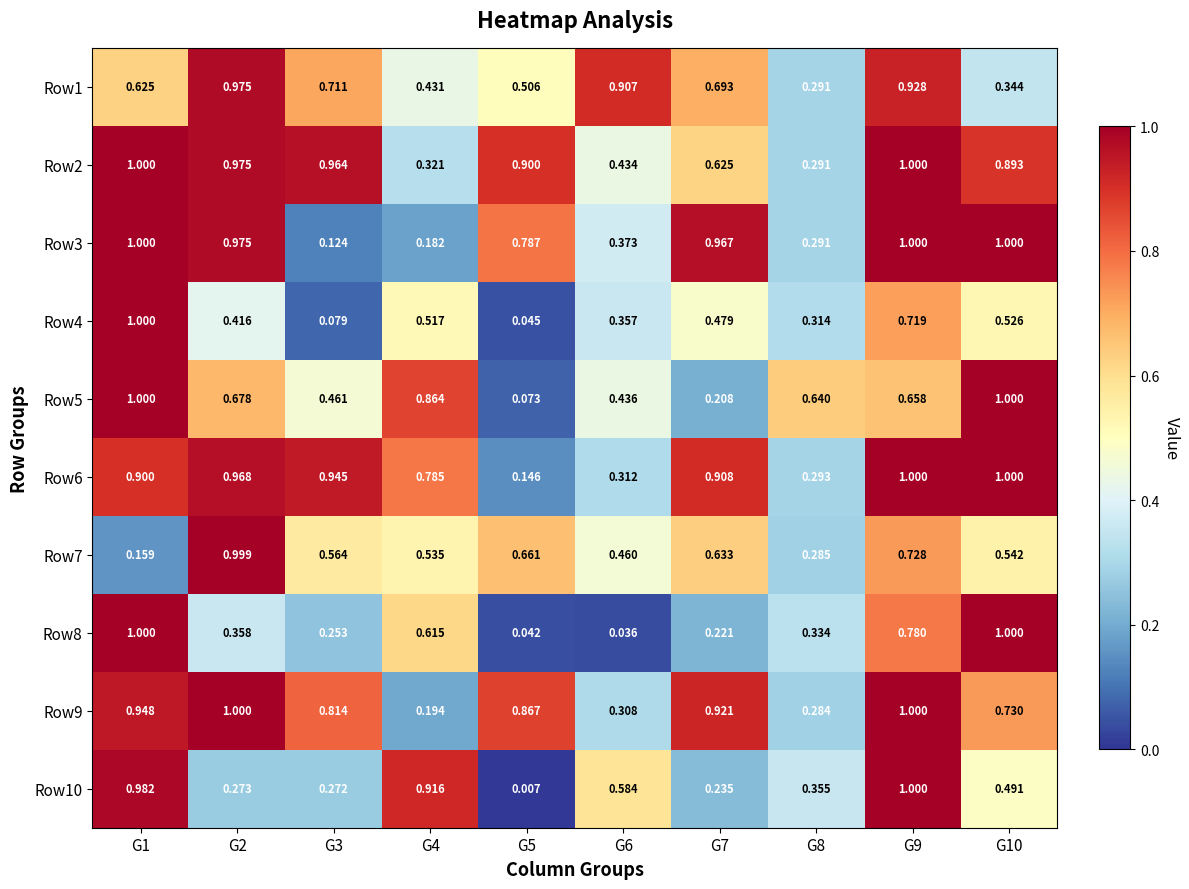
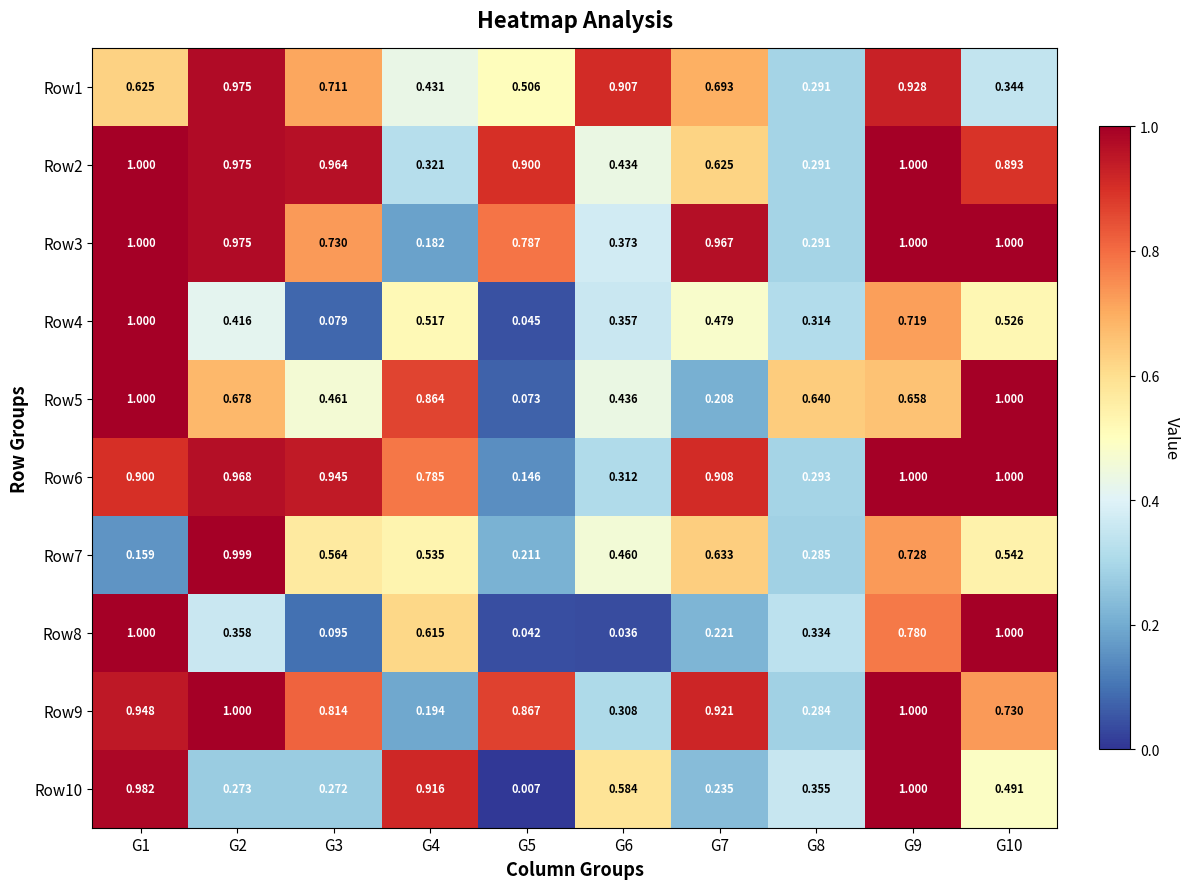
  {
    "Row1": {
      "G1": 0.625,
      "G2": 0.975,
      "G3": 0.711,
      "G4": 0.431,
      "G5": 0.506,
      "G6": 0.907,
      "G7": 0.693,
      "G8": 0.291,
      "G9": 0.928,
      "G10": 0.344
    },
    "Row2": {
      "G1": 1.000,
      "G2": 0.975,
      "G3": 0.964,
      "G4": 0.321,
      "G5": 0.900,
      "G6": 0.434,
      "G7": 0.625,
      "G8": 0.291,
      "G9": 1.000,
      "G10": 0.893
    },
    "Row3": {
      "G1": 1.000,
      "G2": 0.975,
-     "G3": 0.124,
+     "G3": 0.730,
      "G4": 0.182,
      "G5": 0.787,
      "G6": 0.373,
      "G7": 0.967,
      "G8": 0.291,
      "G9": 1.000,
      "G10": 1.000
    },
    "Row4": {
      "G1": 1.000,
      "G2": 0.416,
      "G3": 0.079,
      "G4": 0.517,
      "G5": 0.045,
      "G6": 0.357,
      "G7": 0.479,
      "G8": 0.314,
      "G9": 0.719,
      "G10": 0.526
    },
    "Row5": {
      "G1": 1.000,
      "G2": 0.678,
      "G3": 0.461,
      "G4": 0.864,
      "G5": 0.073,
      "G6": 0.436,
      "G7": 0.208,
      "G8": 0.640,
      "G9": 0.658,
      "G10": 1.000
    },
    "Row6": {
      "G1": 0.900,
      "G2": 0.968,
      "G3": 0.945,
      "G4": 0.785,
      "G5": 0.146,
      "G6": 0.312,
      "G7": 0.908,
      "G8": 0.293,
      "G9": 1.000,
      "G10": 1.000
    },
    "Row7": {
      "G1": 0.159,
      "G2": 0.999,
      "G3": 0.564,
      "G4": 0.535,
-     "G5": 0.661,
+     "G5": 0.211,
      "G6": 0.460,
      "G7": 0.633,
      "G8": 0.285,
      "G9": 0.728,
      "G10": 0.542
    },
    "Row8": {
      "G1": 1.000,
      "G2": 0.358,
-     "G3": 0.253,
+     "G3": 0.095,
      "G4": 0.615,
      "G5": 0.042,
      "G6": 0.036,
      "G7": 0.221,
      "G8": 0.334,
      "G9": 0.780,
      "G10": 1.000
    },
    "Row9": {
      "G1": 0.948,
      "G2": 1.000,
      "G3": 0.814,
      "G4": 0.194,
      "G5": 0.867,
      "G6": 0.308,
      "G7": 0.921,
      "G8": 0.284,
      "G9": 1.000,
      "G10": 0.730
    },
    "Row10": {
      "G1": 0.982,
      "G2": 0.273,
      "G3": 0.272,
      "G4": 0.916,
      "G5": 0.007,
      "G6": 0.584,
      "G7": 0.235,
      "G8": 0.355,
      "G9": 1.000,
      "G10": 0.491
    }
  }
